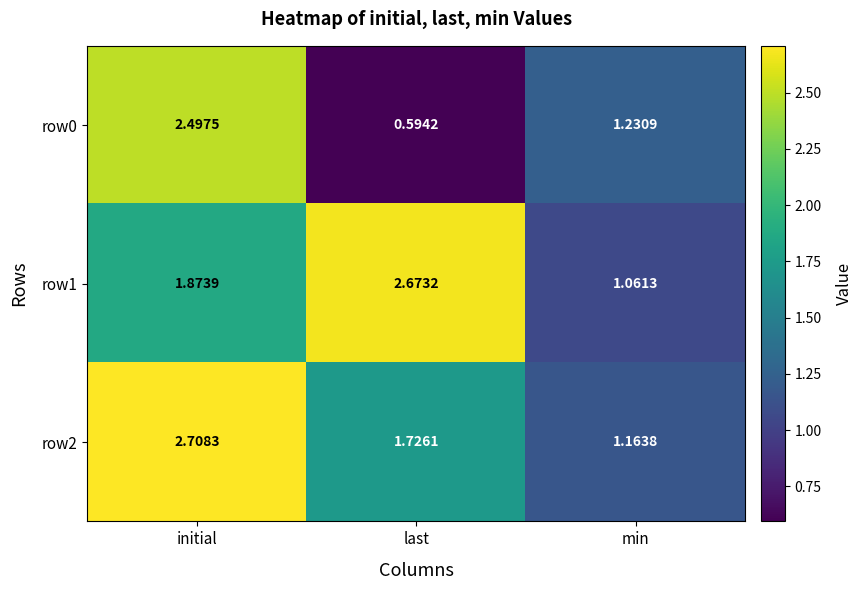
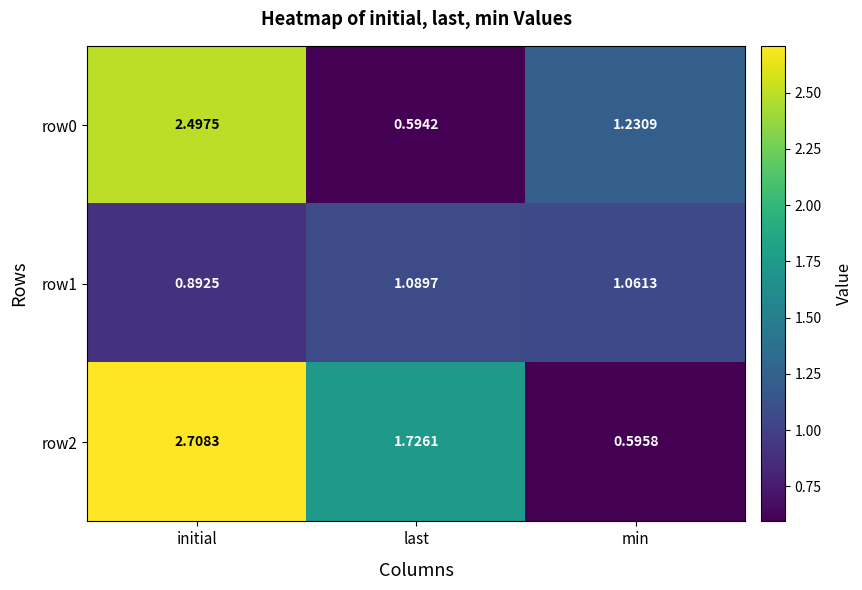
  {
    "row0": {
      "initial": 2.4975,
      "last": 0.5942,
      "min": 1.2309
    },
    "row1": {
-     "initial": 1.8739,
-     "last": 2.6732,
+     "initial": 0.8925,
+     "last": 1.0897,
      "min": 1.0613
    },
    "row2": {
      "initial": 2.7083,
      "last": 1.7261,
-     "min": 1.1638
+     "min": 0.5958
    }
  }
